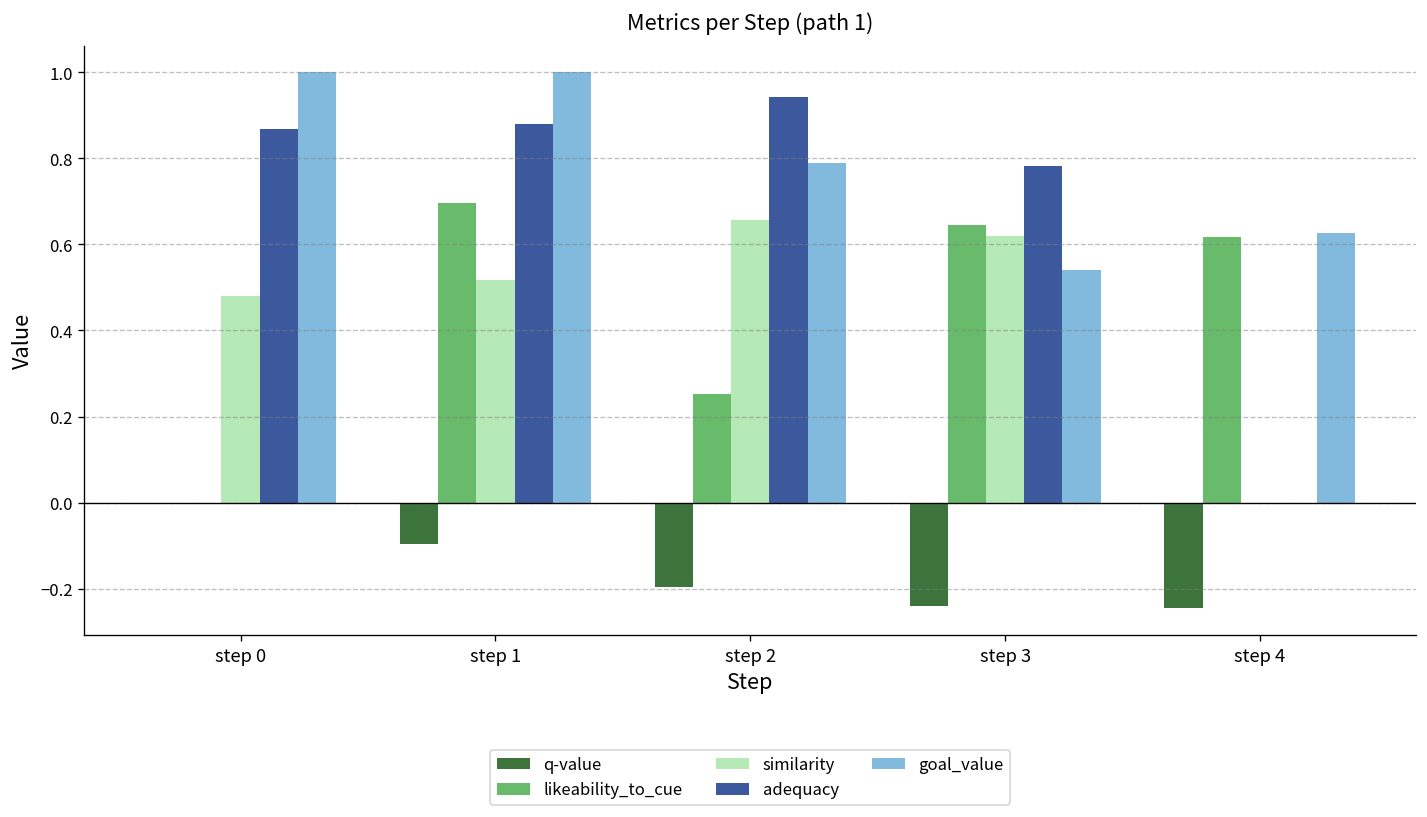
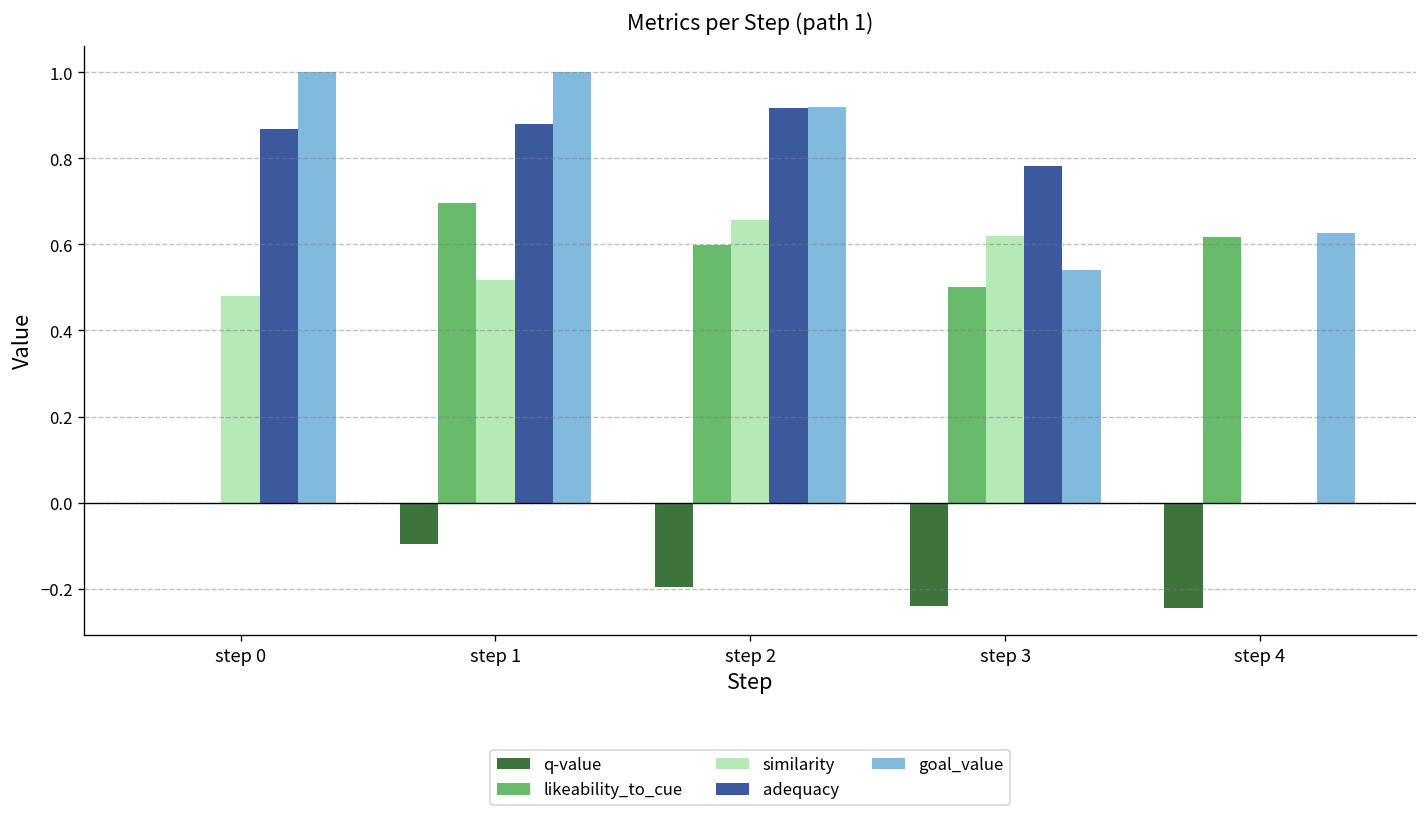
  {
    "q-value": {
      "step 0": 0.00,
      "step 1": -0.10,
      "step 2": -0.20,
      "step 3": -0.24,
      "step 4": -0.25
    },
    "likeability_to_cue": {
      "step 0": 0.00,
      "step 1": 0.70,
-     "step 2": 0.25,
-     "step 3": 0.64,
+     "step 2": 0.60,
+     "step 3": 0.50,
      "step 4": 0.62
    },
    "similarity": {
      "step 0": 0.48,
      "step 1": 0.52,
      "step 2": 0.66,
      "step 3": 0.62,
      "step 4": 0.00
    },
    "adequacy": {
      "step 0": 0.87,
      "step 1": 0.88,
-     "step 2": 0.94,
+     "step 2": 0.92,
      "step 3": 0.78,
      "step 4": 0.00
    },
    "goal_value": {
      "step 0": 1.00,
      "step 1": 1.00,
-     "step 2": 0.79,
+     "step 2": 0.92,
      "step 3": 0.54,
      "step 4": 0.63
    }
  }
